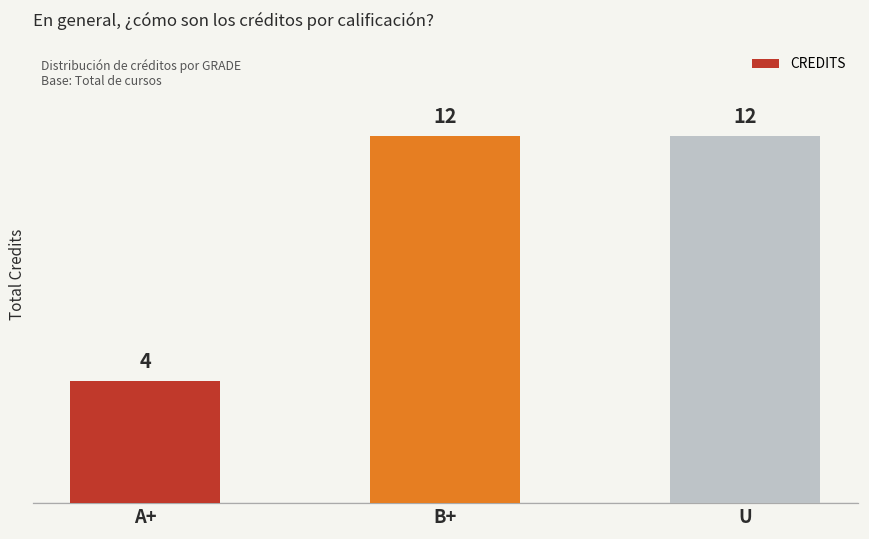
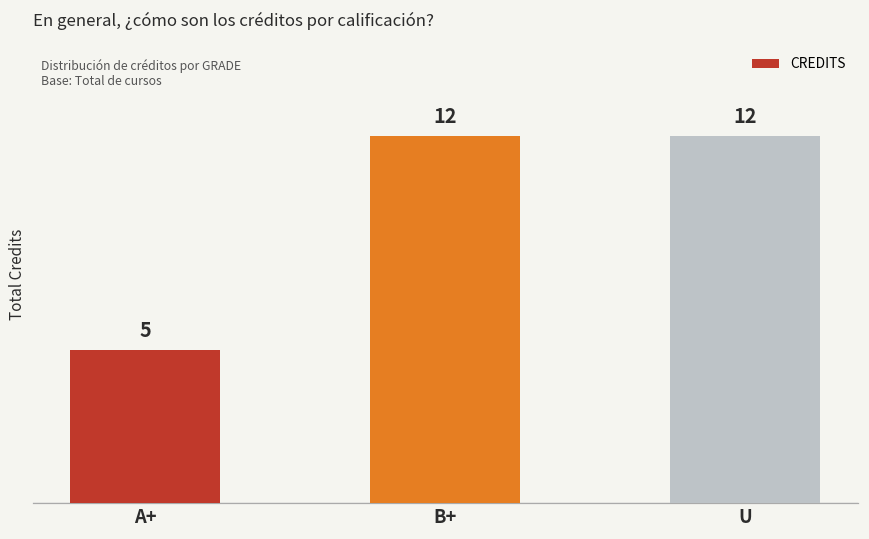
  {
-   "A+": 4,
+   "A+": 5,
    "B+": 12,
    "U": 12
  }
